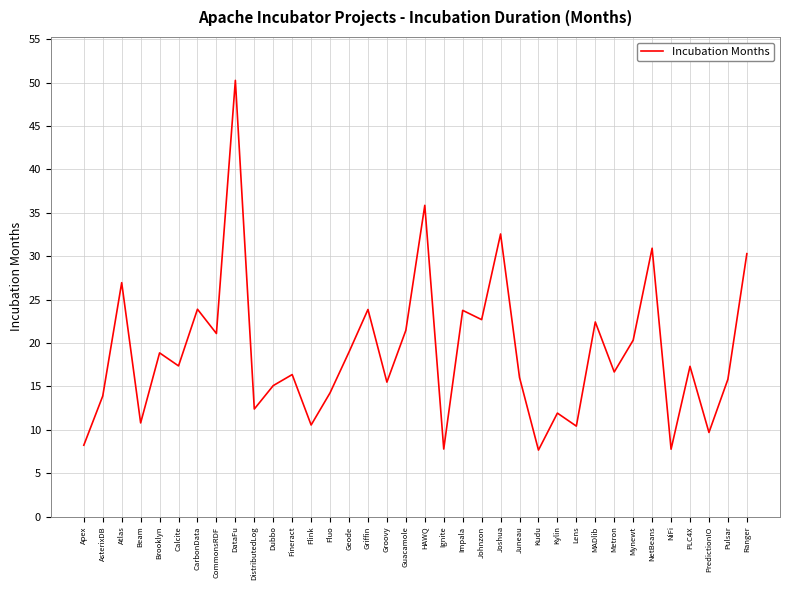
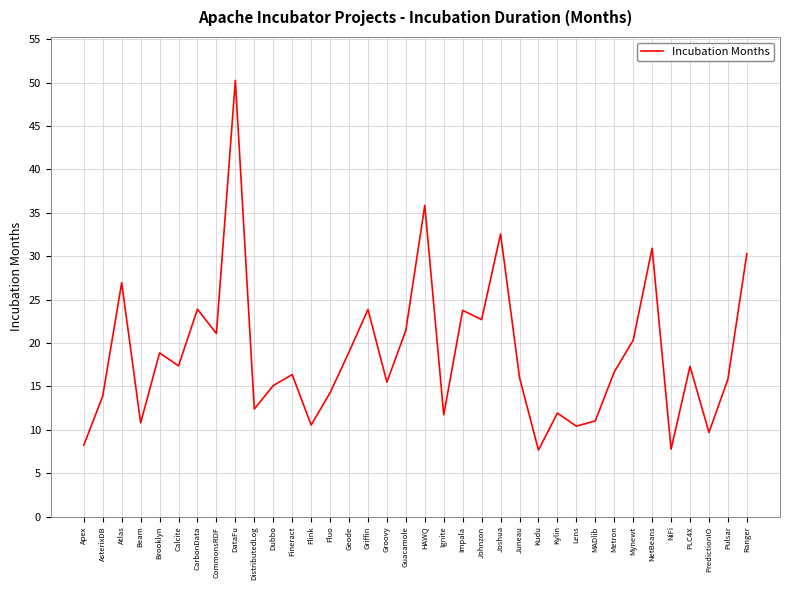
  {
    "Apex": 8,
    "AsterixDB": 14,
    "Atlas": 27,
    "Beam": 11,
    "Brooklyn": 19,
    "Calcite": 17,
    "CarbonData": 24,
    "CommonsRDF": 21,
    "DataFu": 50,
    "DistributedLog": 12,
    "Dubbo": 15,
    "Fineract": 16,
    "Flink": 11,
    "Fluo": 14,
    "Geode": 19,
    "Griffin": 24,
    "Groovy": 16,
    "Guacamole": 21,
    "HAWQ": 36,
-   "Ignite": 8,
+   "Ignite": 12,
    "Impala": 24,
    "Johnzon": 23,
    "Joshua": 33,
    "Juneau": 16,
    "Kudu": 8,
    "Kylin": 12,
    "Lens": 10,
-   "MADlib": 22,
+   "MADlib": 11,
    "Metron": 17,
    "Mynewt": 20,
    "NetBeans": 31,
    "NiFi": 8,
    "PLC4X": 17,
    "PredictionIO": 10,
    "Pulsar": 16,
    "Ranger": 30
  }
